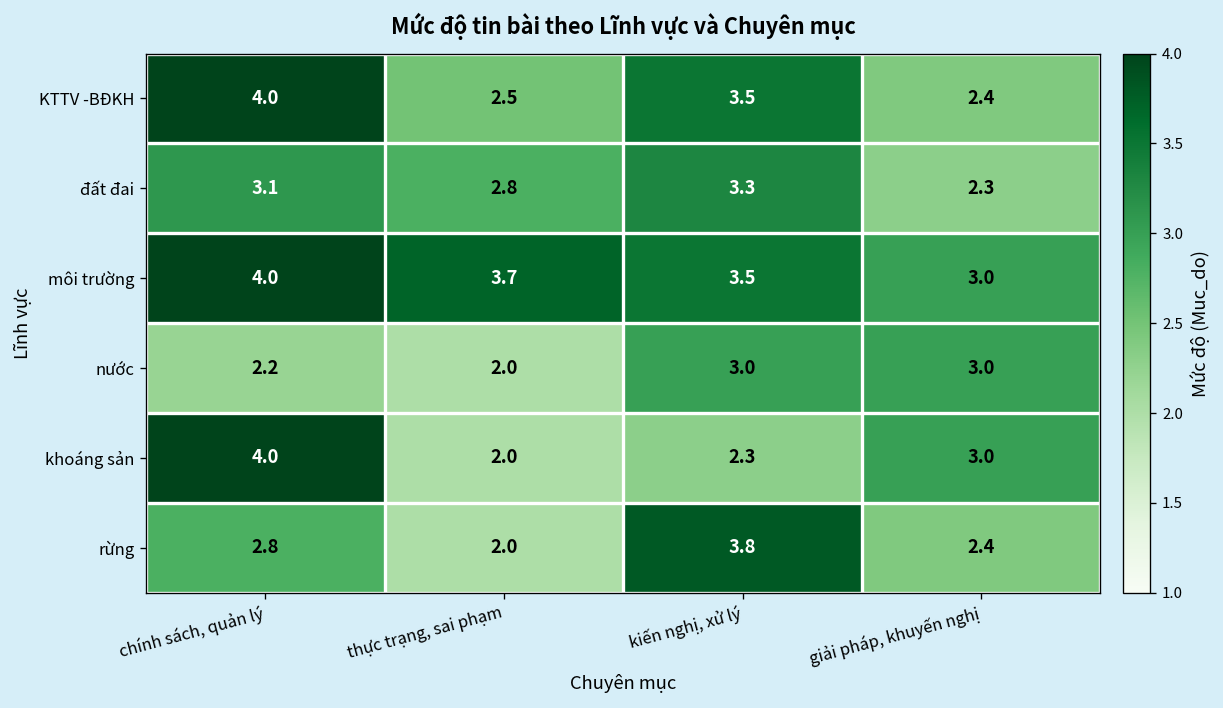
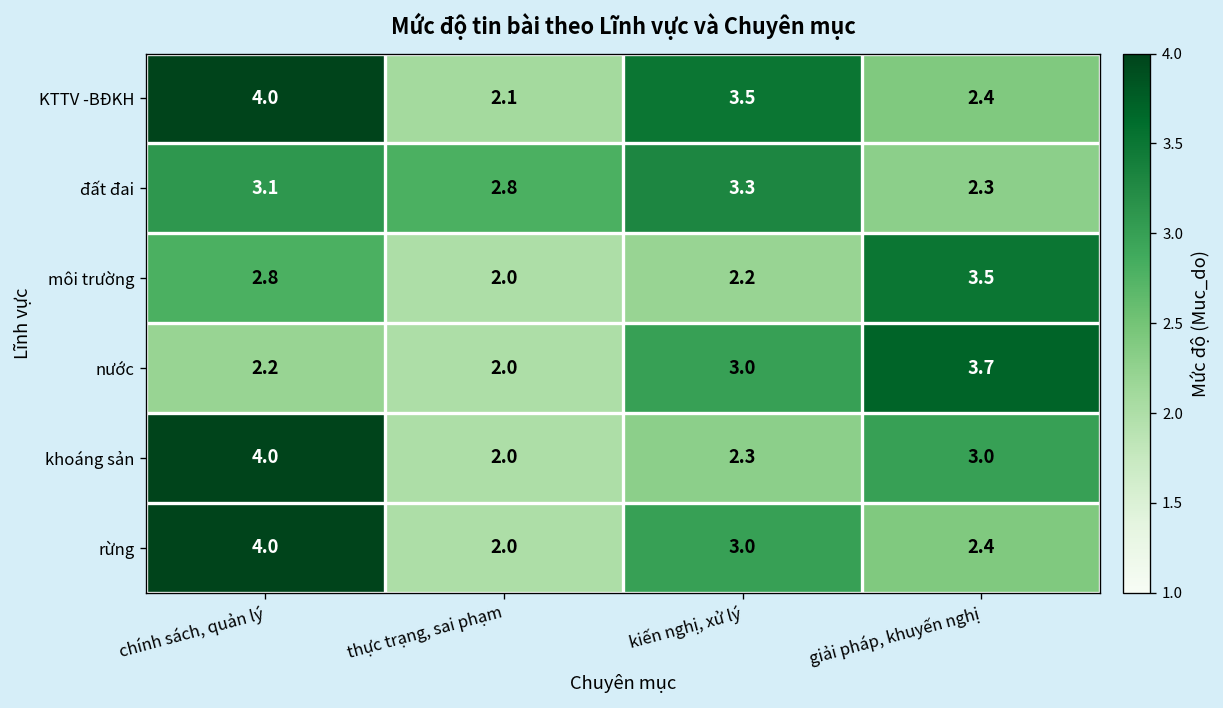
  {
    "KTTV -BĐKH": {
      "chính sách, quản lý": 4.0,
-     "thực trạng, sai phạm": 2.5,
+     "thực trạng, sai phạm": 2.1,
      "kiến nghị, xử lý": 3.5,
      "giải pháp, khuyến nghị": 2.4
    },
    "đất đai": {
      "chính sách, quản lý": 3.1,
      "thực trạng, sai phạm": 2.8,
      "kiến nghị, xử lý": 3.3,
      "giải pháp, khuyến nghị": 2.3
    },
    "môi trường": {
-     "chính sách, quản lý": 4.0,
-     "thực trạng, sai phạm": 3.7,
-     "kiến nghị, xử lý": 3.5,
-     "giải pháp, khuyến nghị": 3.0
+     "chính sách, quản lý": 2.8,
+     "thực trạng, sai phạm": 2.0,
+     "kiến nghị, xử lý": 2.2,
+     "giải pháp, khuyến nghị": 3.5
    },
    "nước": {
      "chính sách, quản lý": 2.2,
      "thực trạng, sai phạm": 2.0,
      "kiến nghị, xử lý": 3.0,
-     "giải pháp, khuyến nghị": 3.0
+     "giải pháp, khuyến nghị": 3.7
    },
    "khoáng sản": {
      "chính sách, quản lý": 4.0,
      "thực trạng, sai phạm": 2.0,
      "kiến nghị, xử lý": 2.3,
      "giải pháp, khuyến nghị": 3.0
    },
    "rừng": {
-     "chính sách, quản lý": 2.8,
+     "chính sách, quản lý": 4.0,
      "thực trạng, sai phạm": 2.0,
-     "kiến nghị, xử lý": 3.8,
+     "kiến nghị, xử lý": 3.0,
      "giải pháp, khuyến nghị": 2.4
    }
  }
